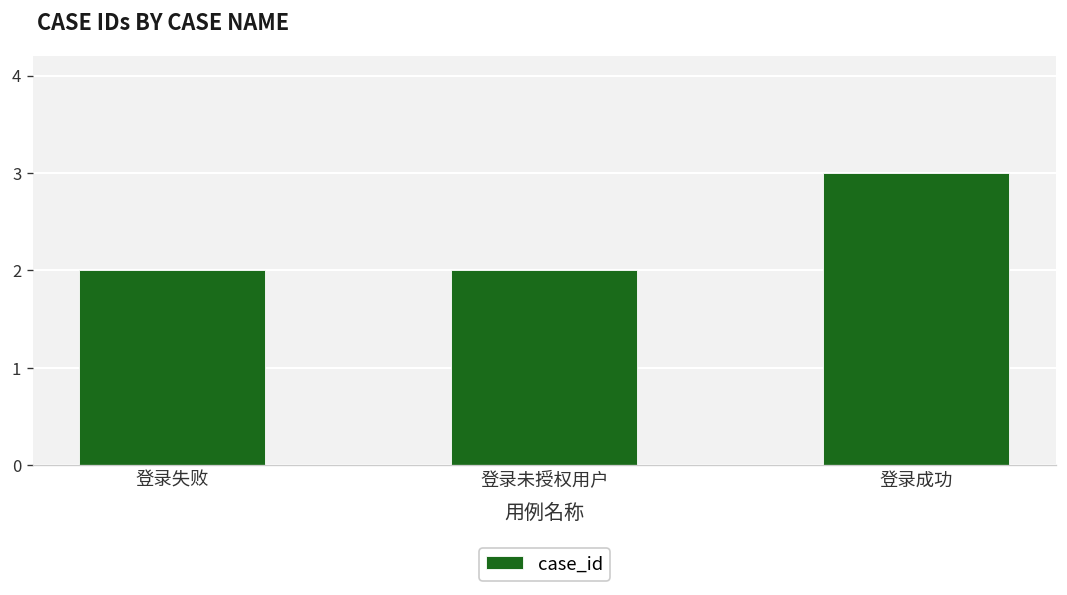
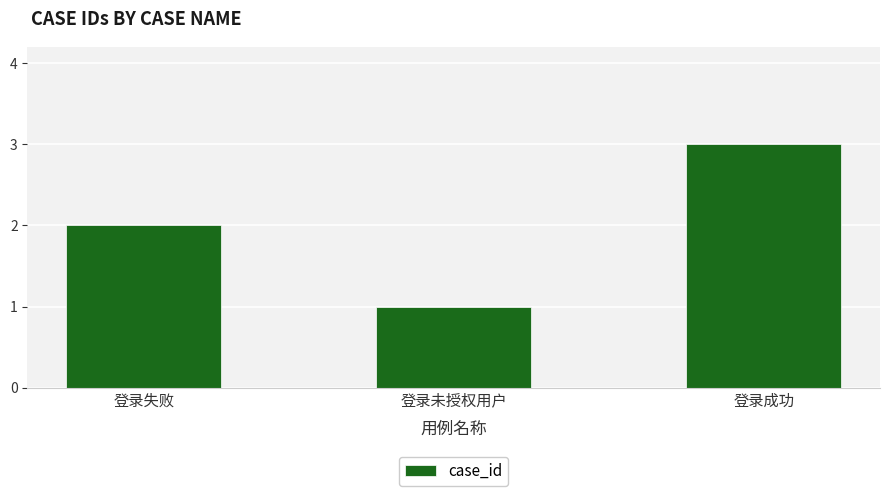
  {
    "登录失败": 2,
-   "登录未授权用户": 2,
+   "登录未授权用户": 1,
    "登录成功": 3
  }
